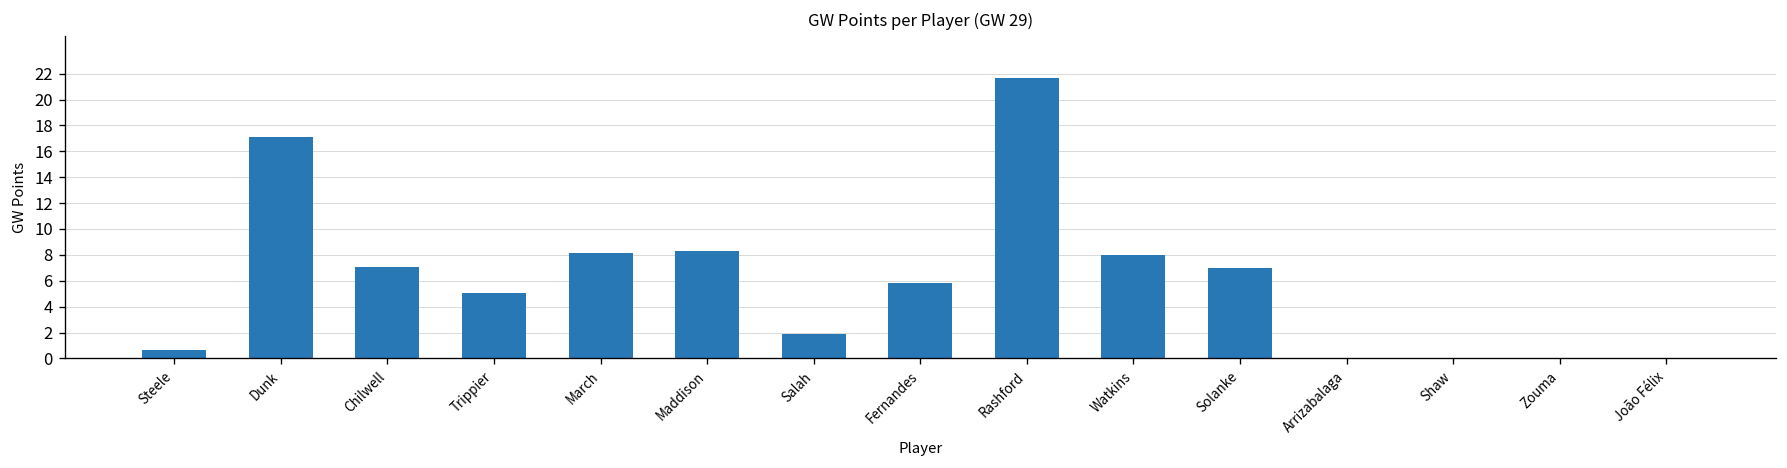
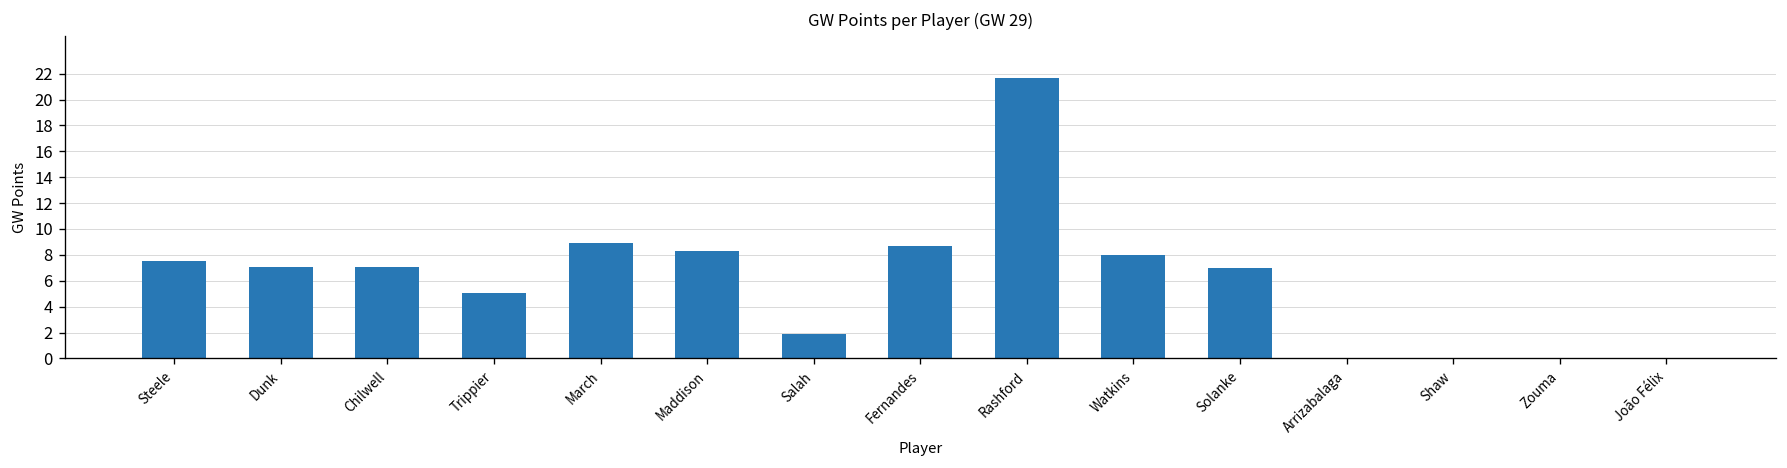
  {
-   "Steele": 0.7,
-   "Dunk": 17.1,
+   "Steele": 7.5,
+   "Dunk": 7.0,
    "Chilwell": 7.1,
    "Trippier": 5.1,
-   "March": 8.1,
+   "March": 8.9,
    "Maddison": 8.3,
    "Salah": 1.9,
-   "Fernandes": 5.8,
+   "Fernandes": 8.7,
    "Rashford": 21.7,
    "Watkins": 8.0,
    "Solanke": 7.0,
    "Arrizabalaga": 0.0,
    "Shaw": 0.0,
    "Zouma": 0.0,
    "João Félix": 0.0
  }
